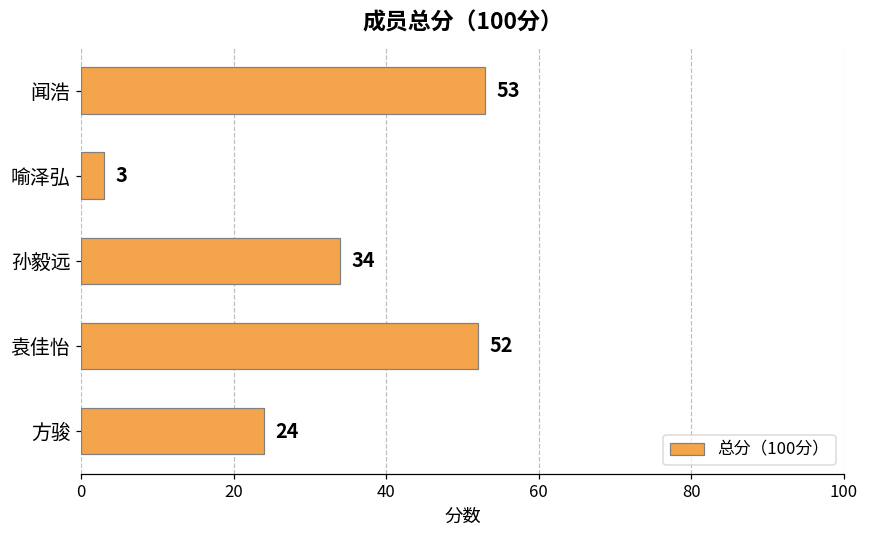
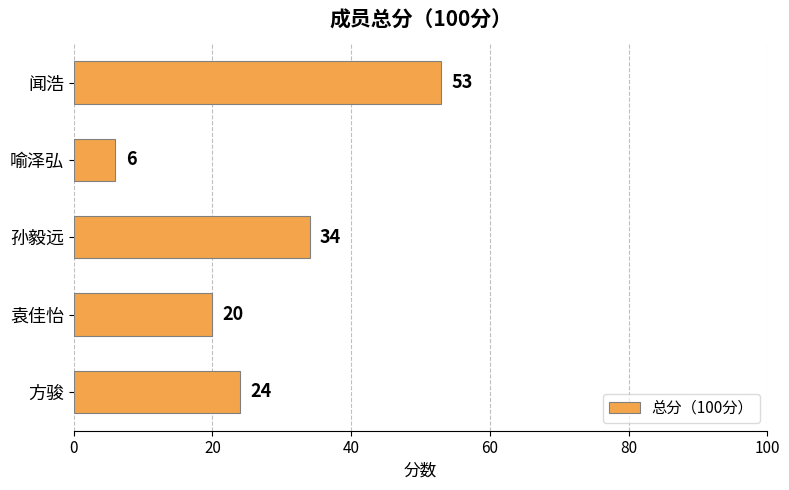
  {
    "闻浩": 53,
-   "喻泽弘": 3,
+   "喻泽弘": 6,
    "孙毅远": 34,
-   "袁佳怡": 52,
+   "袁佳怡": 20,
    "方骏": 24
  }
